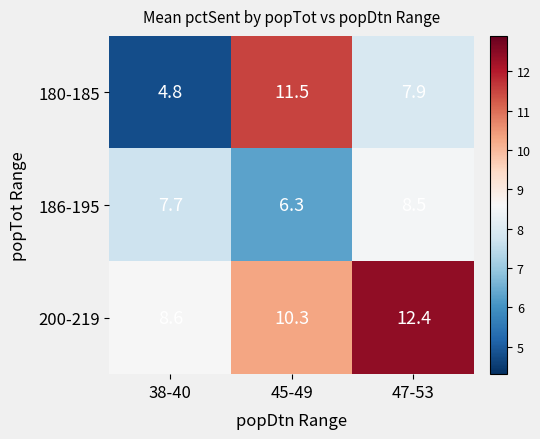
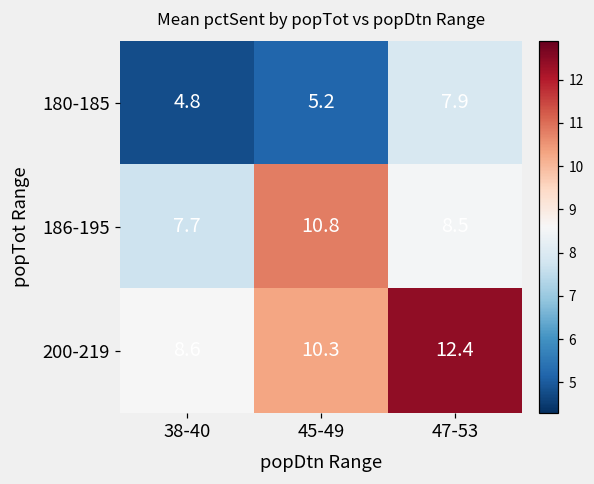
  {
    "180-185": {
      "38-40": 4.8,
-     "45-49": 11.5
+     "45-49": 5.2
    },
    "186-195": {
      "38-40": 7.7,
-     "45-49": 6.3
+     "45-49": 10.8
    },
    "200-219": {
      "45-49": 10.3,
      "47-53": 12.4
    }
  }
